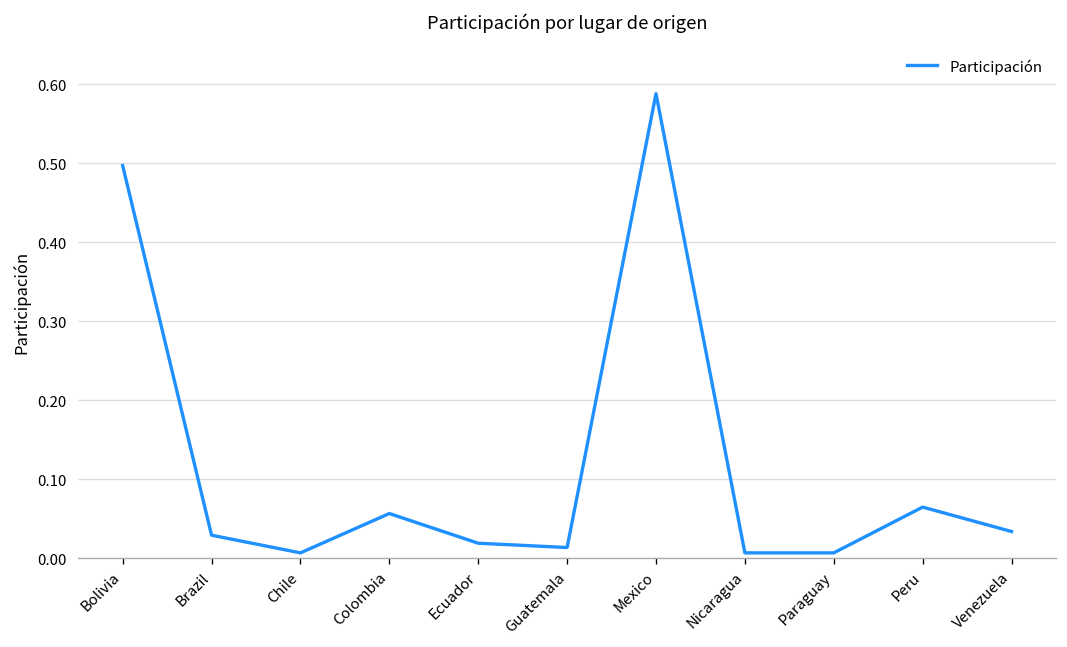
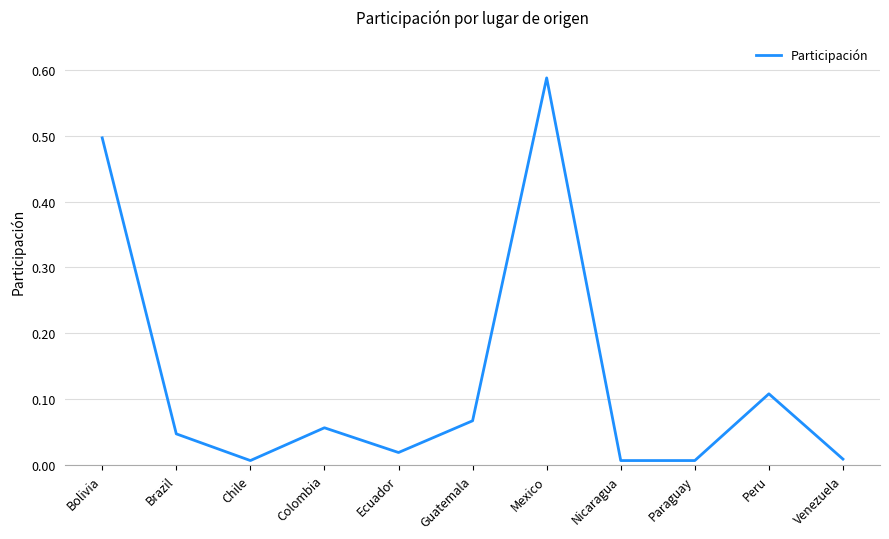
  {
    "Bolivia": 0.50,
-   "Brazil": 0.03,
+   "Brazil": 0.05,
    "Chile": 0.01,
    "Colombia": 0.06,
    "Ecuador": 0.02,
-   "Guatemala": 0.01,
+   "Guatemala": 0.07,
    "Mexico": 0.59,
    "Nicaragua": 0.01,
    "Paraguay": 0.01,
-   "Peru": 0.06,
-   "Venezuela": 0.03
+   "Peru": 0.11,
+   "Venezuela": 0.01
  }
